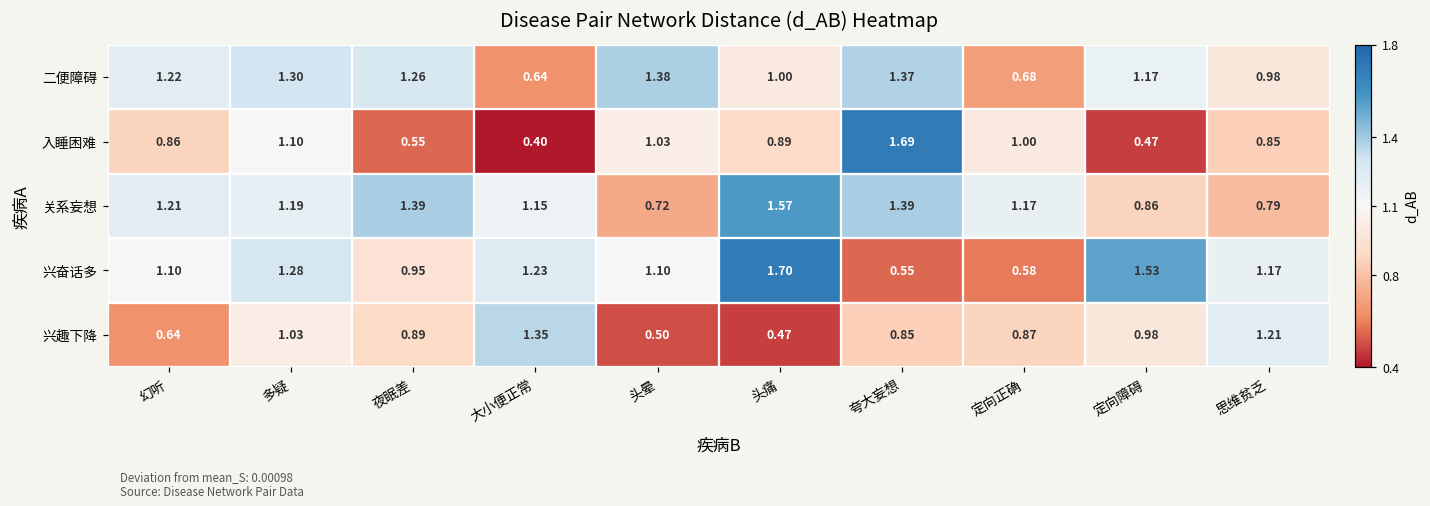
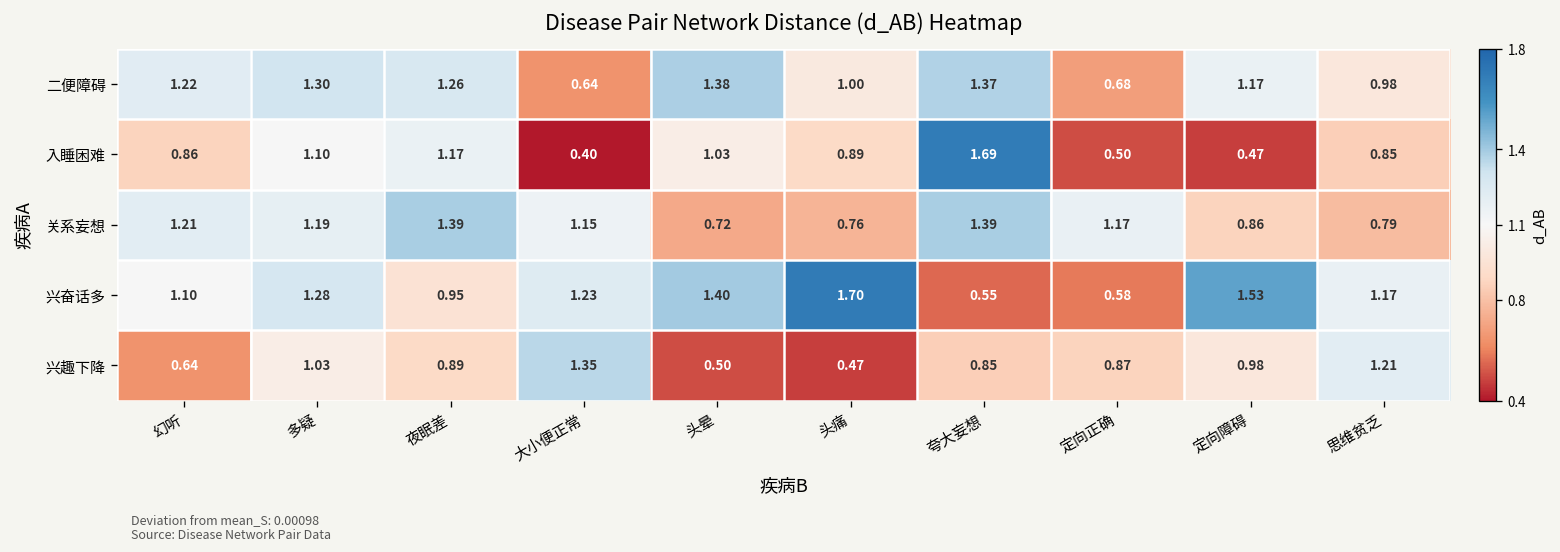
  {
    "二便障碍": {
      "幻听": 1.22,
      "多疑": 1.30,
      "夜眠差": 1.26,
      "大小便正常": 0.64,
      "头晕": 1.38,
      "头痛": 1.00,
      "夸大妄想": 1.37,
      "定向正确": 0.68,
      "定向障碍": 1.17,
      "思维贫乏": 0.98
    },
    "入睡困难": {
      "幻听": 0.86,
      "多疑": 1.10,
-     "夜眠差": 0.55,
+     "夜眠差": 1.17,
      "大小便正常": 0.40,
      "头晕": 1.03,
      "头痛": 0.89,
      "夸大妄想": 1.69,
-     "定向正确": 1.00,
+     "定向正确": 0.50,
      "定向障碍": 0.47,
      "思维贫乏": 0.85
    },
    "关系妄想": {
      "幻听": 1.21,
      "多疑": 1.19,
      "夜眠差": 1.39,
      "大小便正常": 1.15,
      "头晕": 0.72,
-     "头痛": 1.57,
+     "头痛": 0.76,
      "夸大妄想": 1.39,
      "定向正确": 1.17,
      "定向障碍": 0.86,
      "思维贫乏": 0.79
    },
    "兴奋话多": {
      "幻听": 1.10,
      "多疑": 1.28,
      "夜眠差": 0.95,
      "大小便正常": 1.23,
-     "头晕": 1.10,
+     "头晕": 1.40,
      "头痛": 1.70,
      "夸大妄想": 0.55,
      "定向正确": 0.58,
      "定向障碍": 1.53,
      "思维贫乏": 1.17
    },
    "兴趣下降": {
      "幻听": 0.64,
      "多疑": 1.03,
      "夜眠差": 0.89,
      "大小便正常": 1.35,
      "头晕": 0.50,
      "头痛": 0.47,
      "夸大妄想": 0.85,
      "定向正确": 0.87,
      "定向障碍": 0.98,
      "思维贫乏": 1.21
    }
  }
